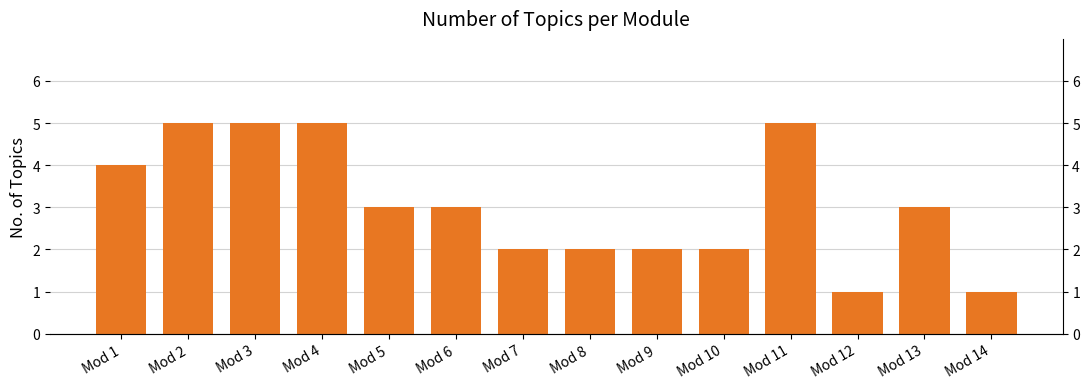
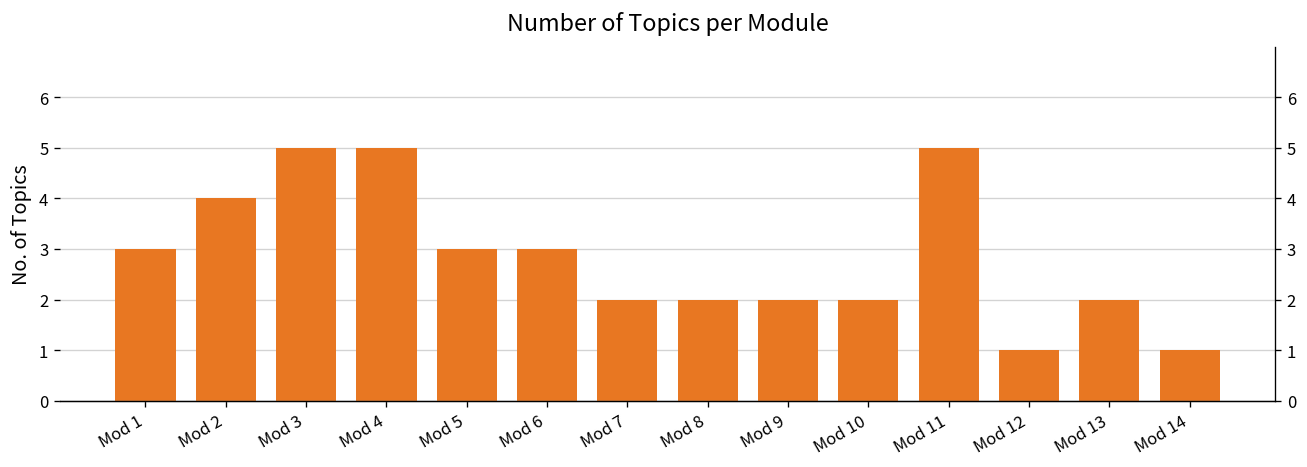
  {
-   "Mod 1": 4,
-   "Mod 2": 5,
+   "Mod 1": 3,
+   "Mod 2": 4,
    "Mod 3": 5,
    "Mod 4": 5,
    "Mod 5": 3,
    "Mod 6": 3,
    "Mod 7": 2,
    "Mod 8": 2,
    "Mod 9": 2,
    "Mod 10": 2,
    "Mod 11": 5,
    "Mod 12": 1,
-   "Mod 13": 3,
+   "Mod 13": 2,
    "Mod 14": 1
  }
